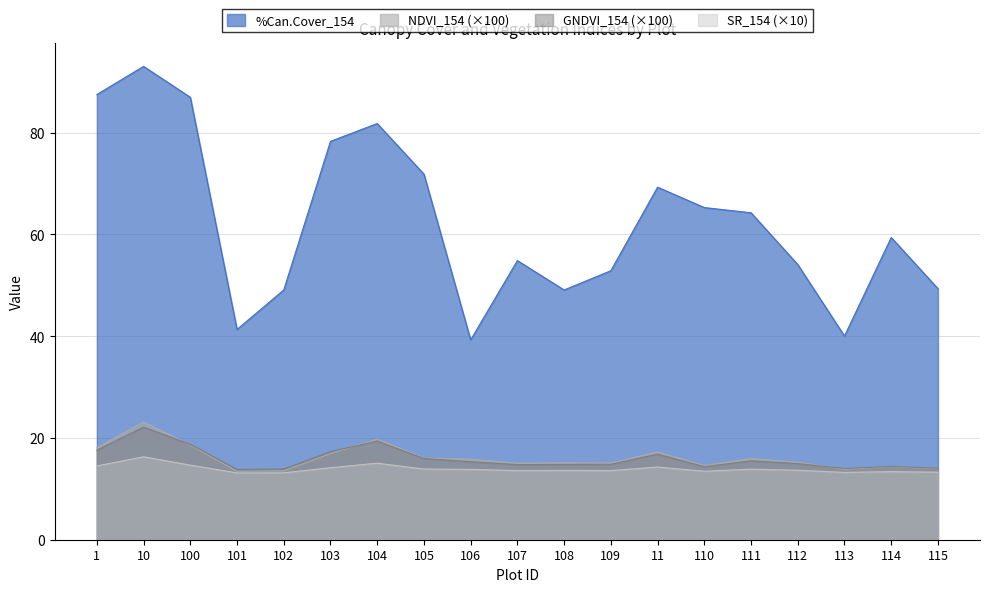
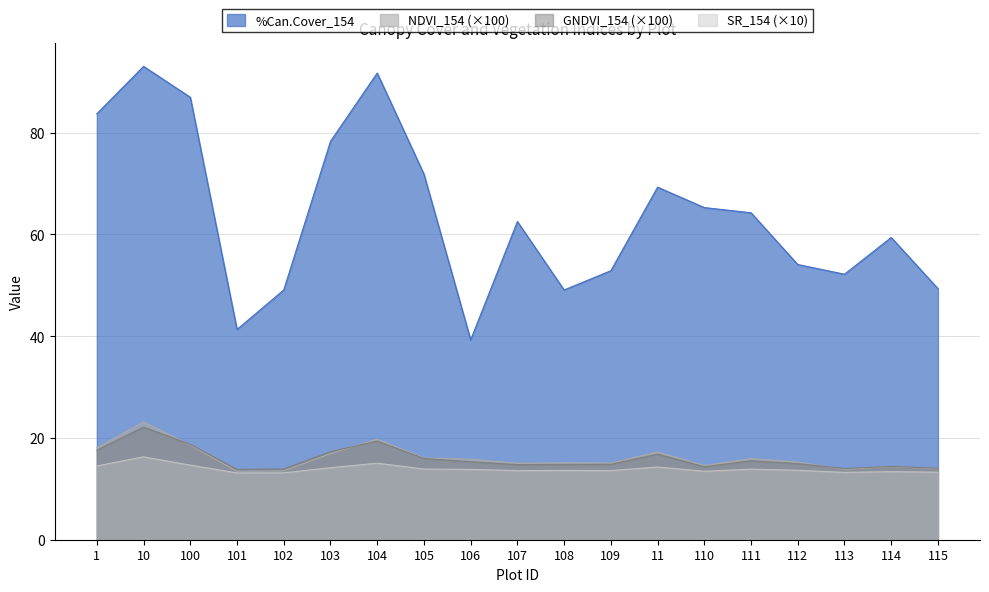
  {
    "%Can.Cover_154": {
-     "1": 88,
+     "1": 84,
      "10": 93,
      "100": 87,
      "101": 41,
      "102": 49,
      "103": 78,
-     "104": 82,
+     "104": 92,
      "105": 72,
      "106": 39,
-     "107": 55,
+     "107": 63,
      "108": 49,
      "109": 53,
      "11": 69,
      "110": 65,
      "111": 64,
      "112": 54,
-     "113": 40,
+     "113": 52,
      "114": 59,
      "115": 49
    }
  }
